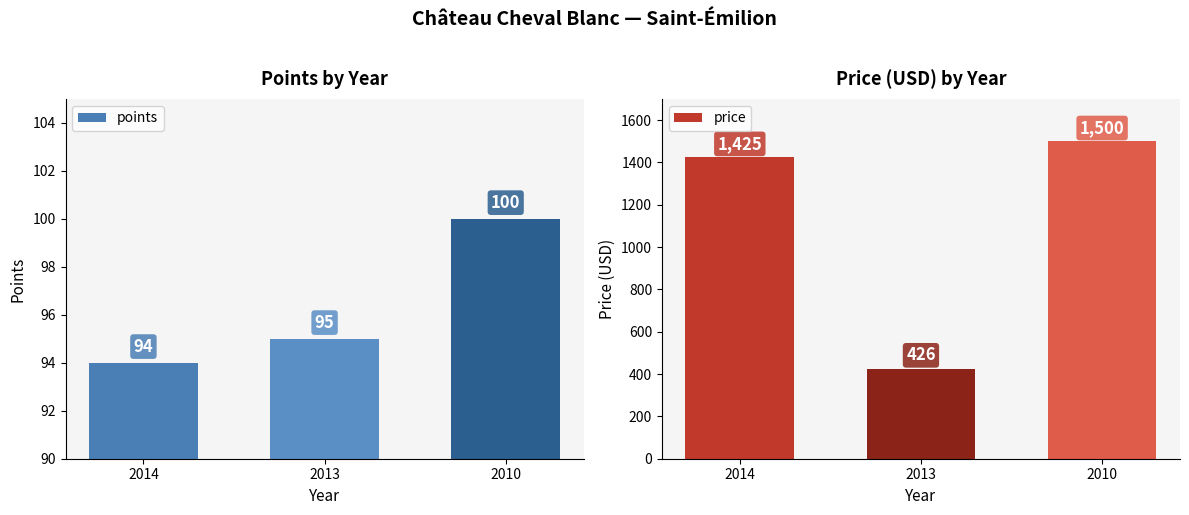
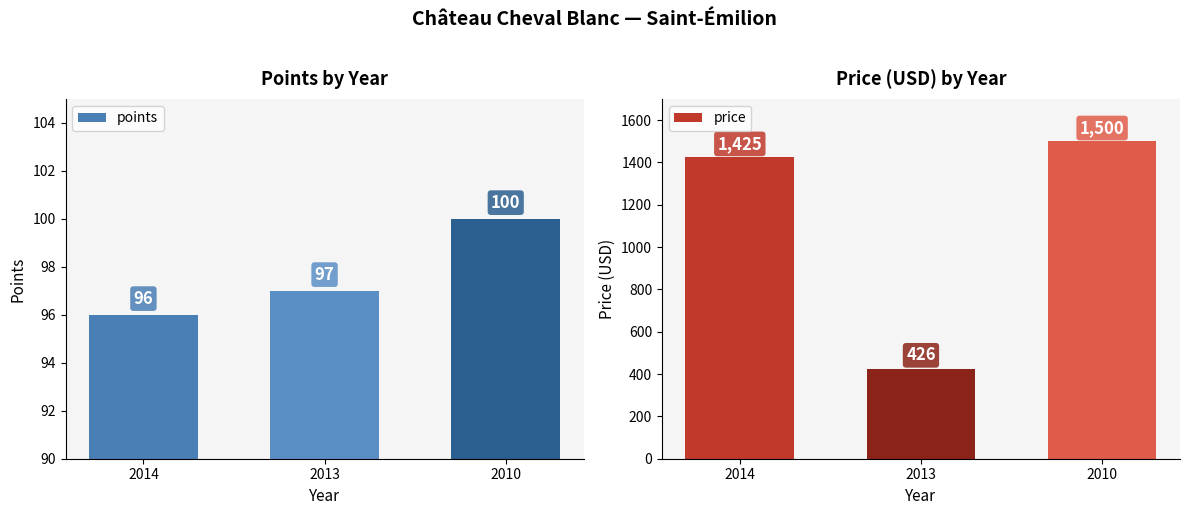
  {
    "Points by Year": {
-     "2014": 94,
-     "2013": 95
+     "2014": 96,
+     "2013": 97
    }
  }
